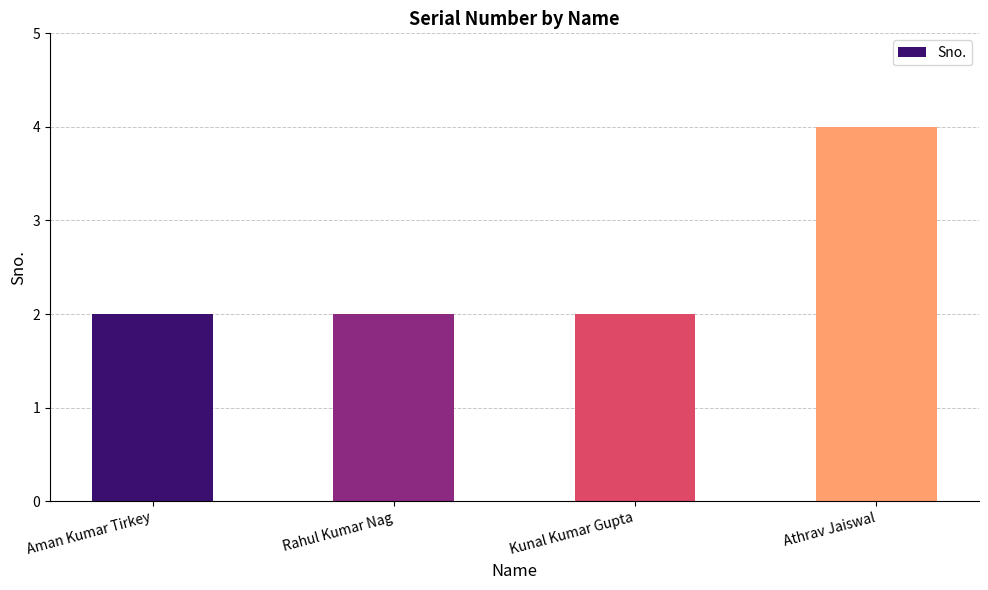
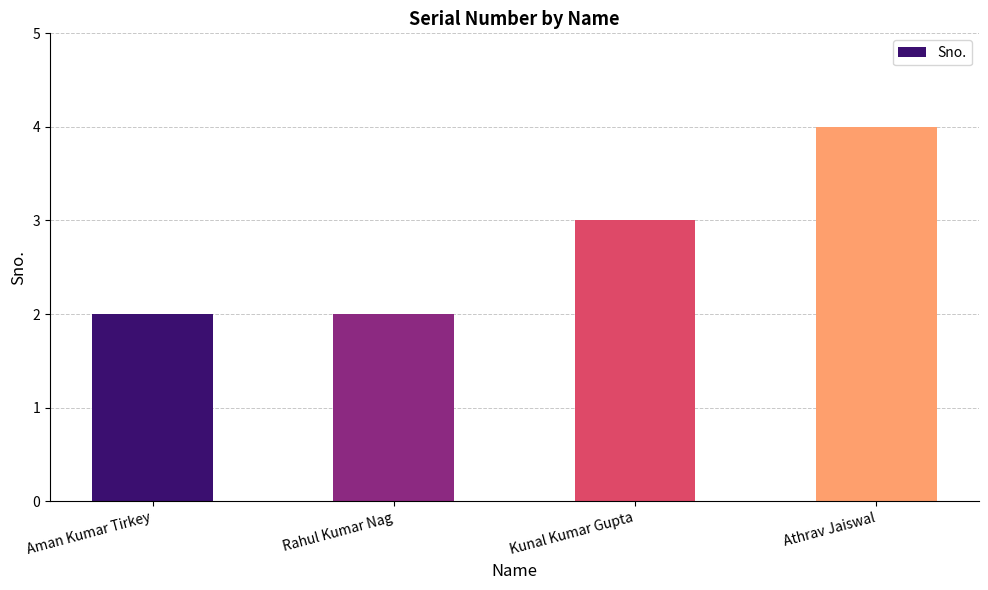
  {
    "Aman Kumar Tirkey": 2,
    "Rahul Kumar Nag": 2,
-   "Kunal Kumar Gupta": 2,
+   "Kunal Kumar Gupta": 3,
    "Athrav Jaiswal": 4
  }
